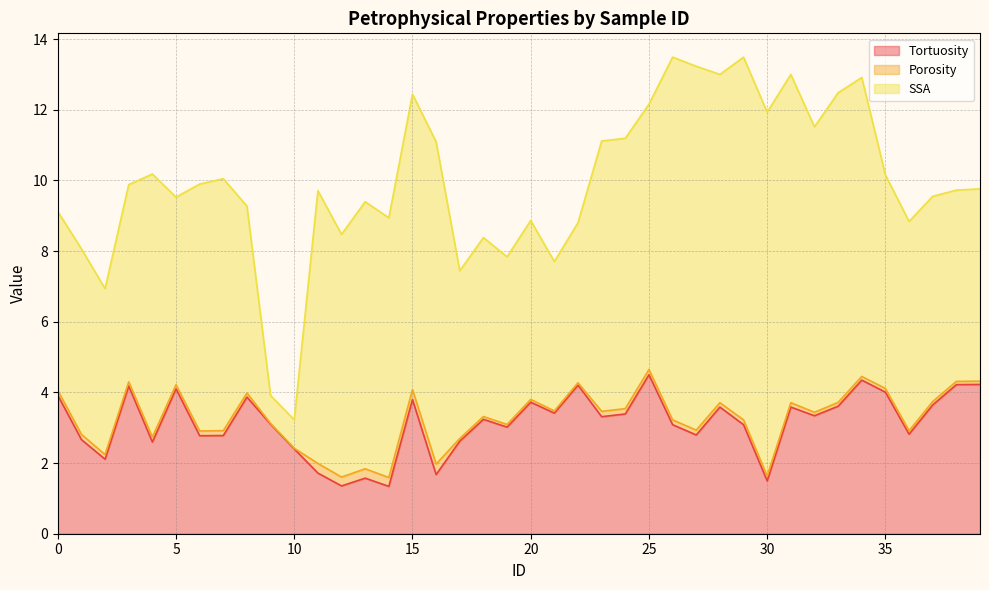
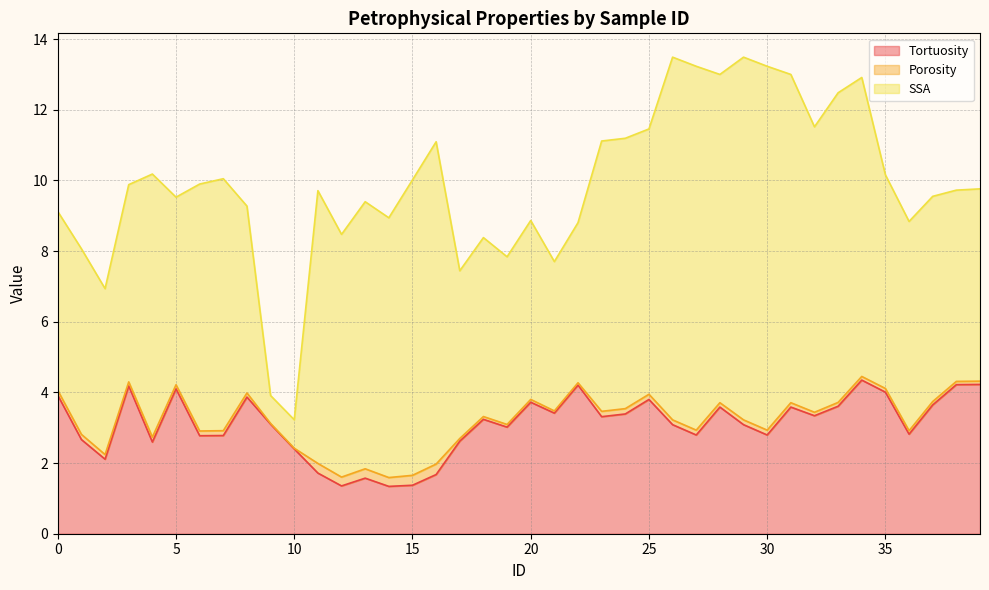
  {
    "Tortuosity": {
      "0": 3.9,
      "5": 4.1,
-     "15": 3.8,
+     "15": 1.4,
      "20": 3.7,
-     "25": 4.5,
-     "30": 1.5,
+     "25": 3.8,
+     "30": 2.8,
      "35": 4.0
    }
  }
